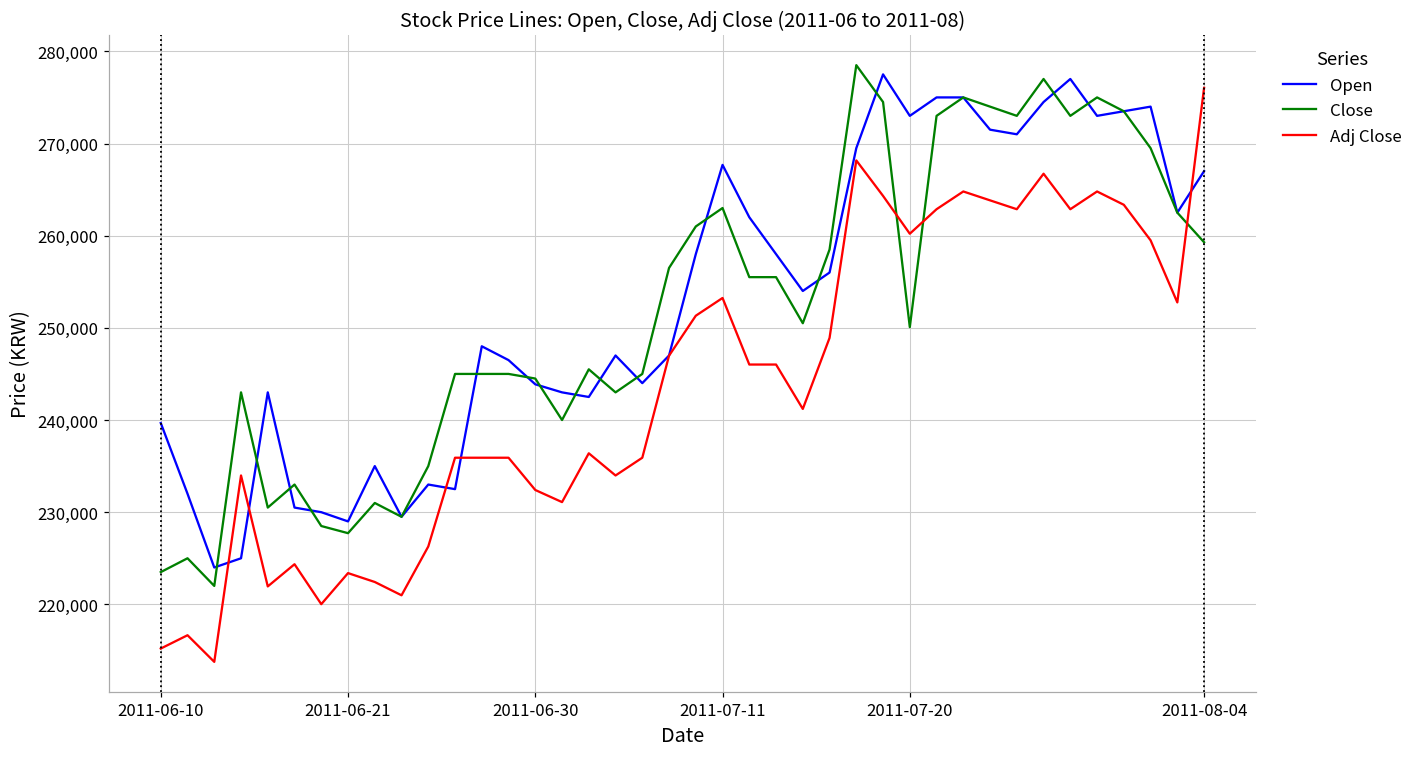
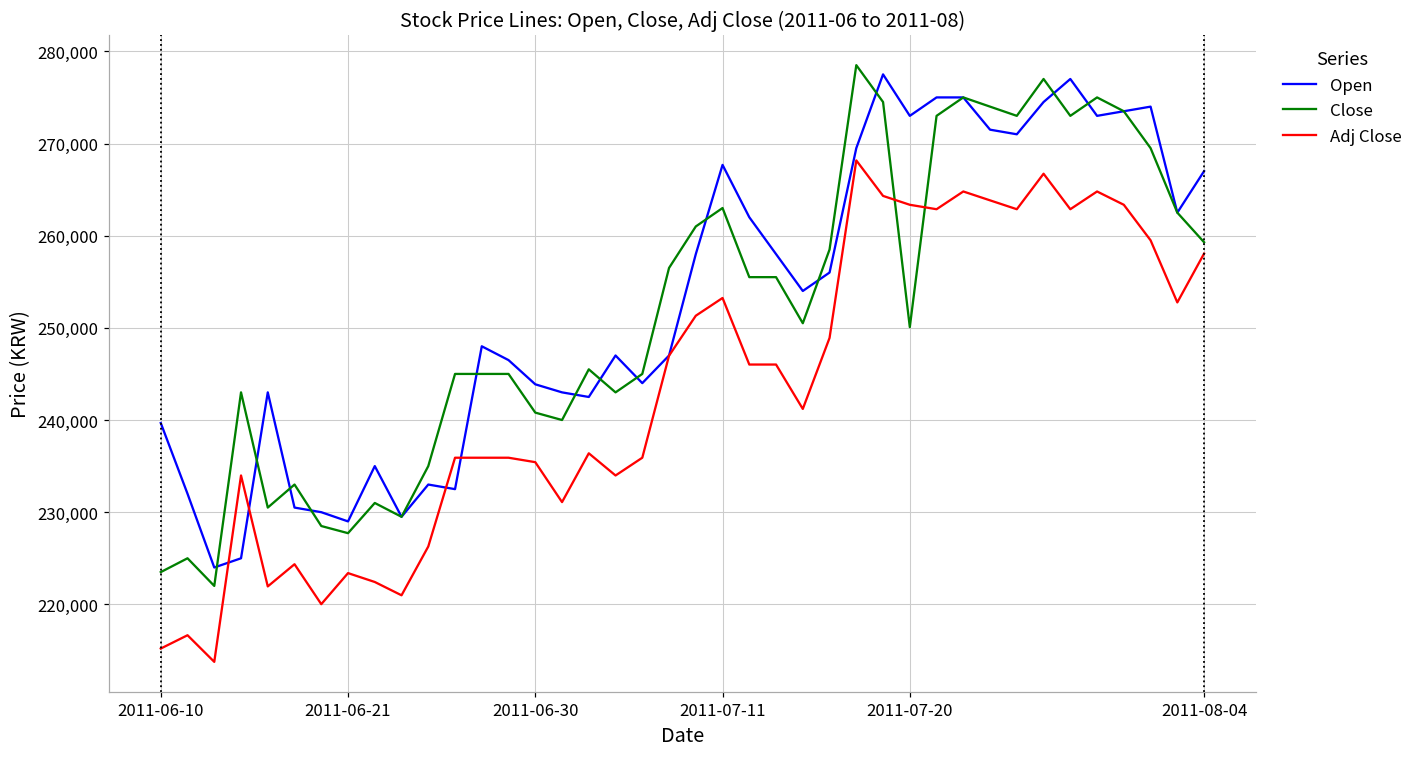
  {
    "Open": {
      "2011-06-10": "240,000",
      "2011-06-21": "229,000",
      "2011-06-30": "244,000",
      "2011-07-11": "268,000",
      "2011-07-20": "273,000",
      "2011-08-04": "267,000"
    },
    "Close": {
      "2011-06-10": "224,000",
      "2011-06-21": "228,000",
-     "2011-06-30": "245,000",
+     "2011-06-30": "241,000",
      "2011-07-11": "263,000",
      "2011-07-20": "250,000",
      "2011-08-04": "259,000"
    },
    "Adj Close": {
      "2011-06-10": "215,000",
      "2011-06-21": "223,000",
-     "2011-06-30": "232,000",
+     "2011-06-30": "235,000",
      "2011-07-11": "253,000",
-     "2011-07-20": "260,000",
-     "2011-08-04": "276,000"
+     "2011-07-20": "263,000",
+     "2011-08-04": "258,000"
    }
  }
